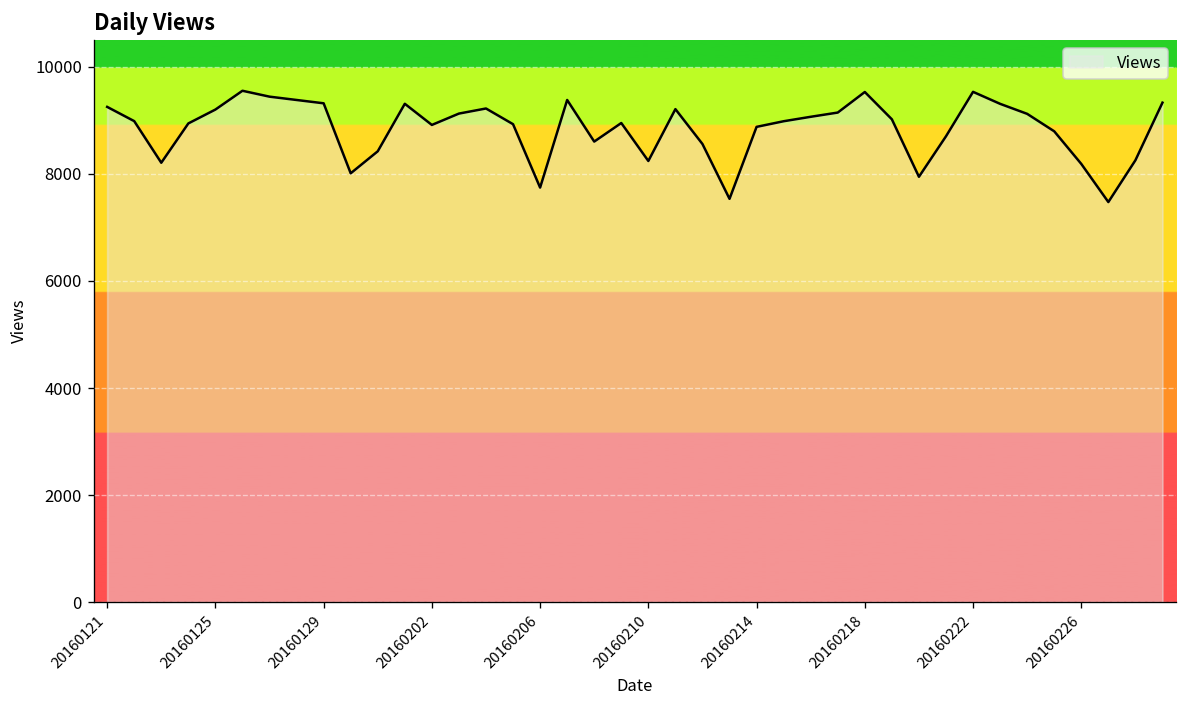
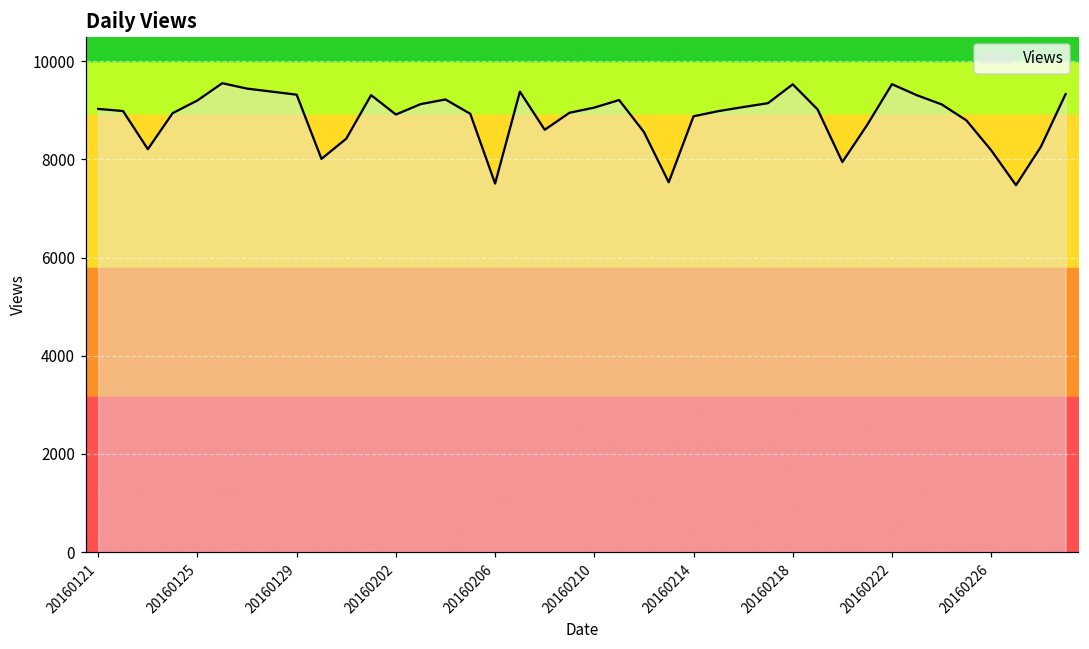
  {
-   "20160121": 9300,
+   "20160121": 9000,
    "20160125": 9200,
    "20160129": 9300,
    "20160202": 8900,
-   "20160206": 7700,
-   "20160210": 8200,
+   "20160206": 7500,
+   "20160210": 9100,
    "20160214": 8900,
    "20160218": 9500,
    "20160222": 9500,
    "20160226": 8200
  }
